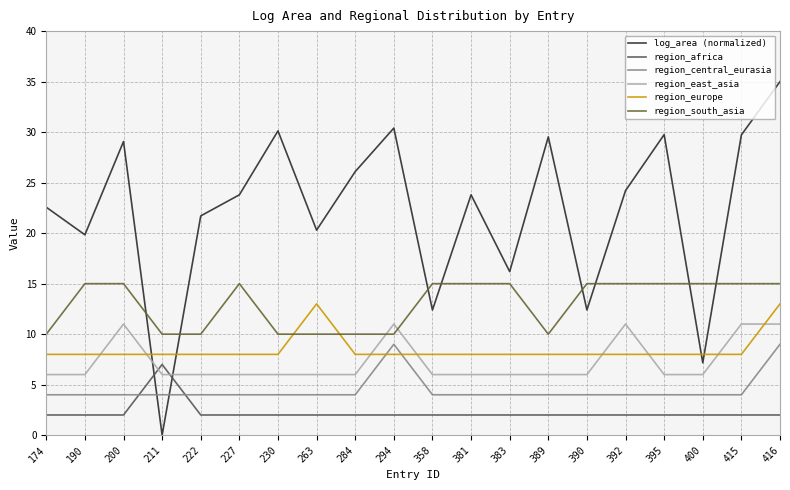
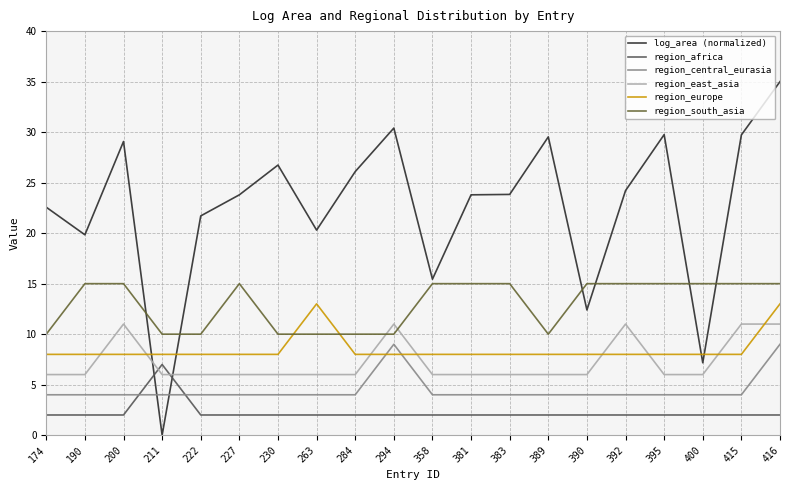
  {
    "log_area (normalized)": {
      "174": 22.6,
      "190": 19.8,
      "200": 29.1,
      "211": 0.0,
      "222": 21.7,
      "227": 23.8,
-     "230": 30.1,
+     "230": 26.7,
      "263": 20.3,
      "284": 26.1,
      "294": 30.4,
-     "358": 12.4,
+     "358": 15.4,
      "381": 23.8,
-     "383": 16.2,
+     "383": 23.8,
      "389": 29.5,
      "390": 12.4,
      "392": 24.2,
      "395": 29.8,
      "400": 7.2,
      "415": 29.7,
      "416": 35.0
    },
    "region_europe": {
      "174": 8.0,
      "190": 8.0,
      "200": 8.0,
      "211": 8.0,
      "222": 8.0,
      "227": 8.0,
      "230": 8.0,
      "263": 13.0,
      "284": 8.0,
      "294": 8.0,
      "358": 8.0,
      "381": 8.0,
      "383": 8.0,
      "389": 8.0,
      "390": 8.0,
      "392": 8.0,
      "395": 8.0,
      "400": 8.0,
      "415": 8.0,
      "416": 13.0
    }
  }
